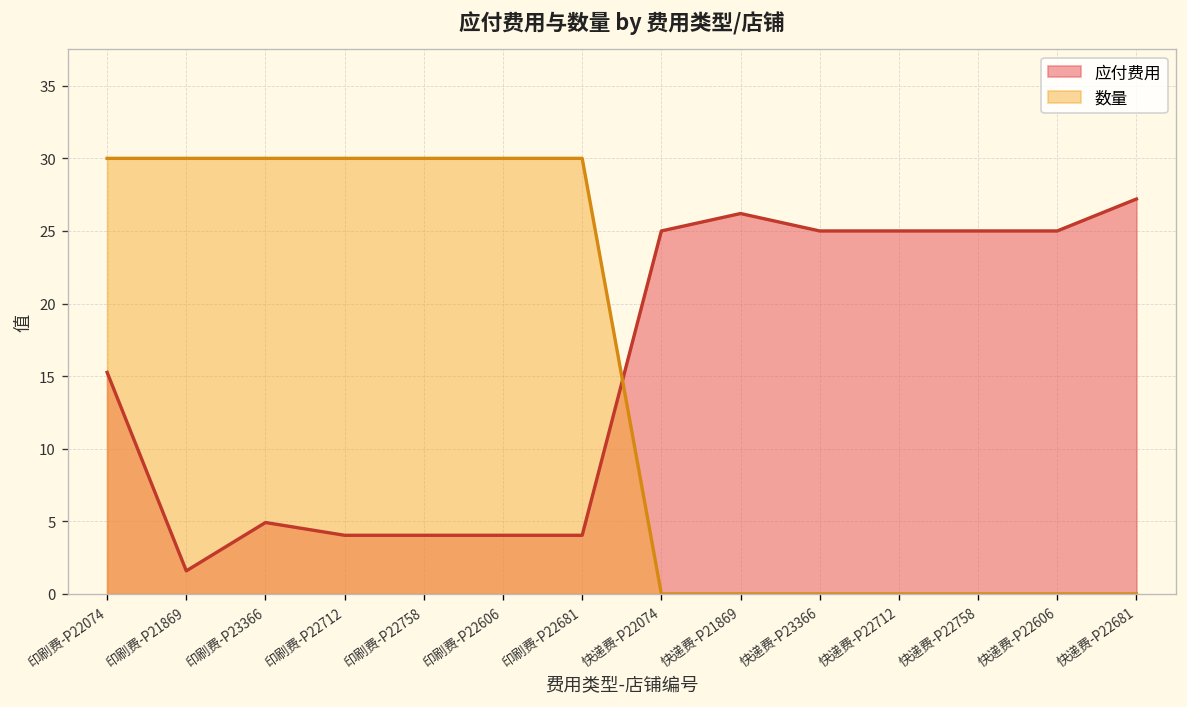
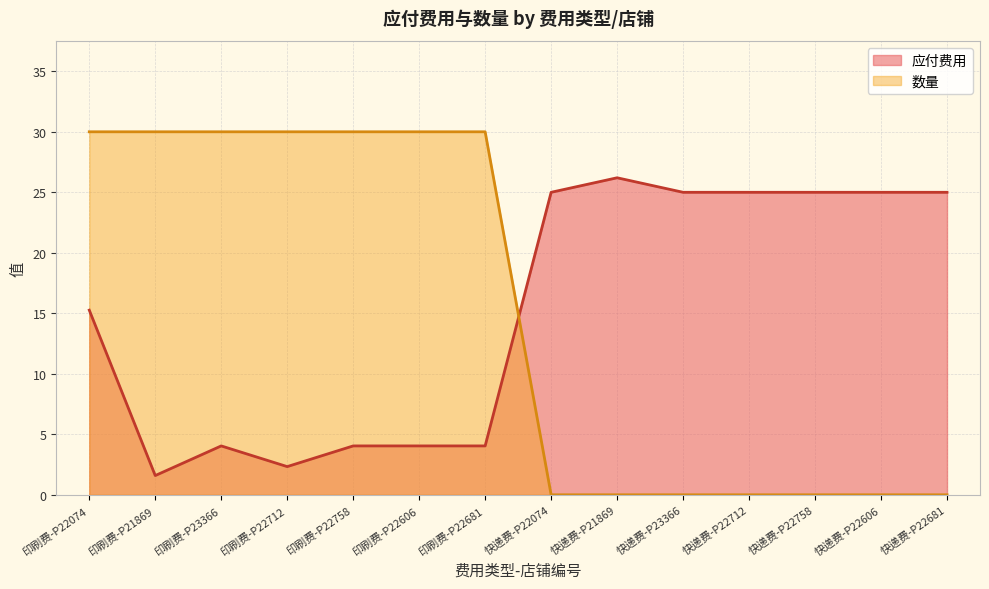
  {
    "应付费用": {
      "印刷费-P22074": 15.3,
      "印刷费-P21869": 1.6,
-     "印刷费-P23366": 4.9,
-     "印刷费-P22712": 4.0,
+     "印刷费-P23366": 4.0,
+     "印刷费-P22712": 2.3,
      "印刷费-P22758": 4.0,
      "印刷费-P22606": 4.0,
      "印刷费-P22681": 4.0,
      "快递费-P22074": 25.0,
      "快递费-P21869": 26.2,
      "快递费-P23366": 25.0,
      "快递费-P22712": 25.0,
      "快递费-P22758": 25.0,
      "快递费-P22606": 25.0,
-     "快递费-P22681": 27.2
+     "快递费-P22681": 25.0
    },
    "数量": {
      "印刷费-P22074": 30.0,
      "印刷费-P21869": 30.0,
      "印刷费-P23366": 30.0,
      "印刷费-P22712": 30.0,
      "印刷费-P22758": 30.0,
      "印刷费-P22606": 30.0,
      "印刷费-P22681": 30.0,
      "快递费-P22074": 0.0,
      "快递费-P21869": 0.0,
      "快递费-P23366": 0.0,
      "快递费-P22712": 0.0,
      "快递费-P22758": 0.0,
      "快递费-P22606": 0.0,
      "快递费-P22681": 0.0
    }
  }
